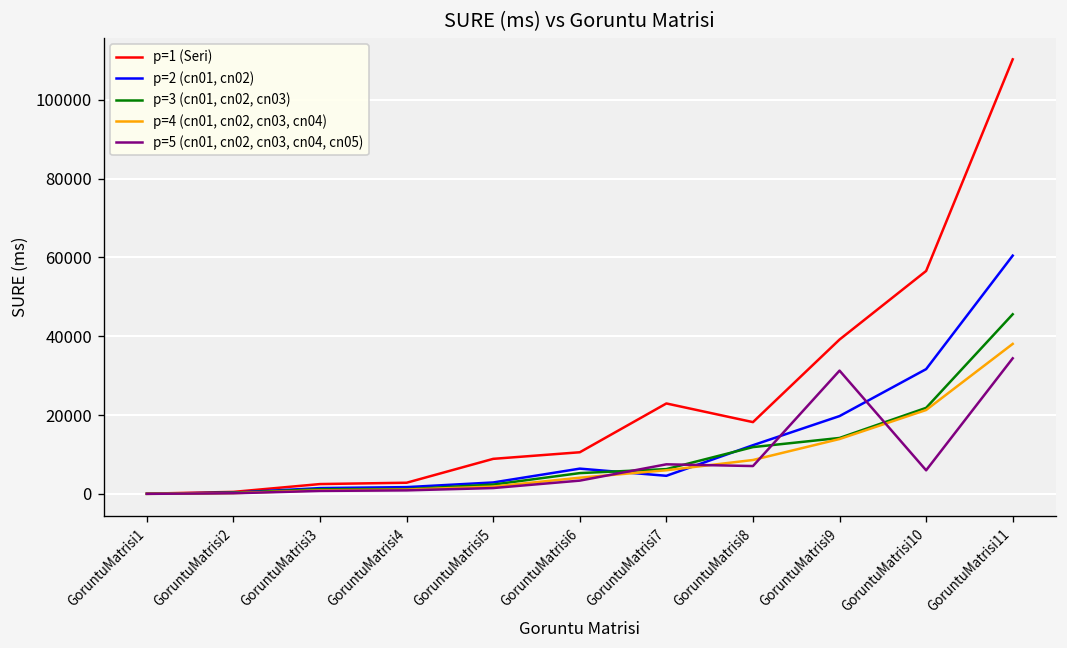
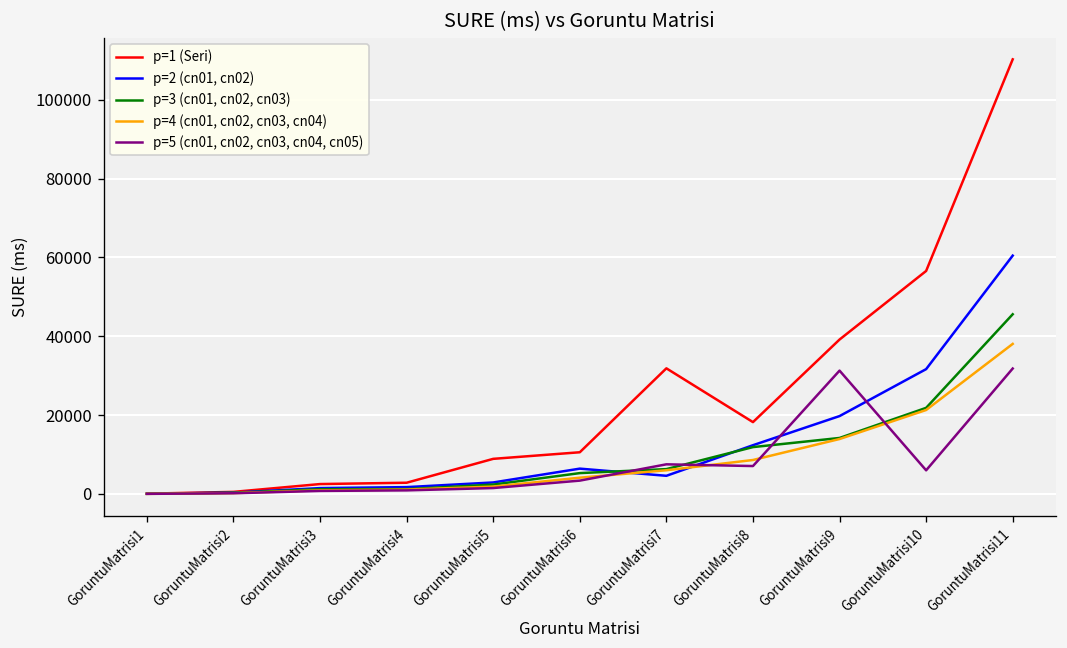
  {
    "p=1 (Seri)": {
      "GoruntuMatrisi3": 3000,
      "GoruntuMatrisi4": 3000,
      "GoruntuMatrisi5": 9000,
      "GoruntuMatrisi6": 11000,
-     "GoruntuMatrisi7": 23000,
+     "GoruntuMatrisi7": 32000,
      "GoruntuMatrisi8": 18000,
      "GoruntuMatrisi9": 39000,
      "GoruntuMatrisi10": 57000,
      "GoruntuMatrisi11": 110000
    },
    "p=2 (cn01, cn02)": {
      "GoruntuMatrisi6": 6000,
      "GoruntuMatrisi7": 5000,
      "GoruntuMatrisi9": 20000,
      "GoruntuMatrisi10": 32000,
      "GoruntuMatrisi11": 60000
    },
    "p=3 (cn01, cn02, cn03)": {
      "GoruntuMatrisi6": 5000,
      "GoruntuMatrisi11": 46000
    },
    "p=4 (cn01, cn02, cn03, cn04)": {
      "GoruntuMatrisi8": 9000,
      "GoruntuMatrisi11": 38000
    },
    "p=5 (cn01, cn02, cn03, cn04, cn05)": {
      "GoruntuMatrisi7": 8000,
      "GoruntuMatrisi8": 7000,
      "GoruntuMatrisi9": 31000,
      "GoruntuMatrisi10": 6000,
-     "GoruntuMatrisi11": 34000
+     "GoruntuMatrisi11": 32000
    }
  }
